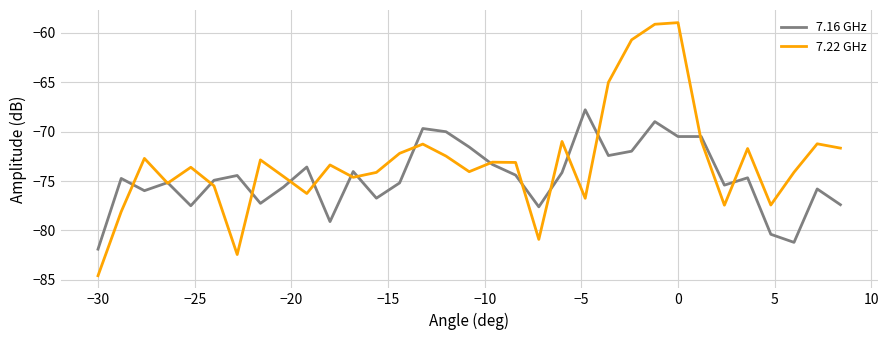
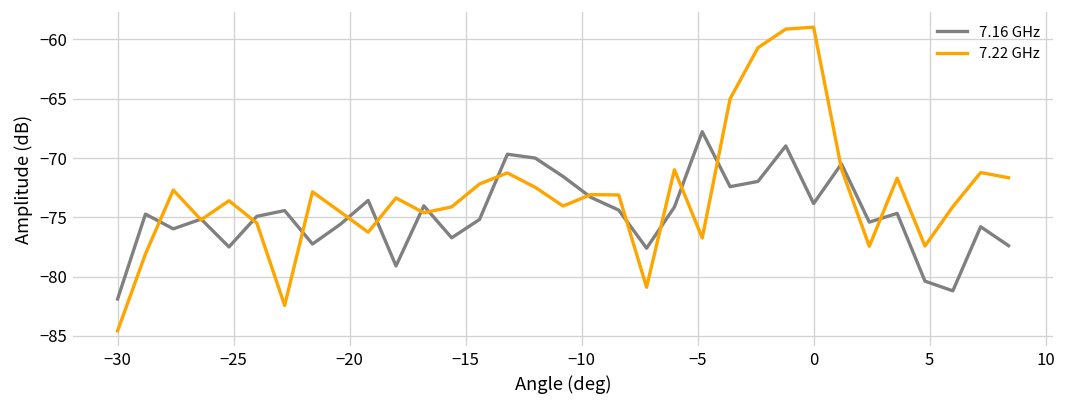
  {
    "7.16 GHz": {
      "−30": -82,
-     "0": -70
+     "0": -74
    },
    "7.22 GHz": {
      "−30": -85,
      "0": -59
    }
  }
